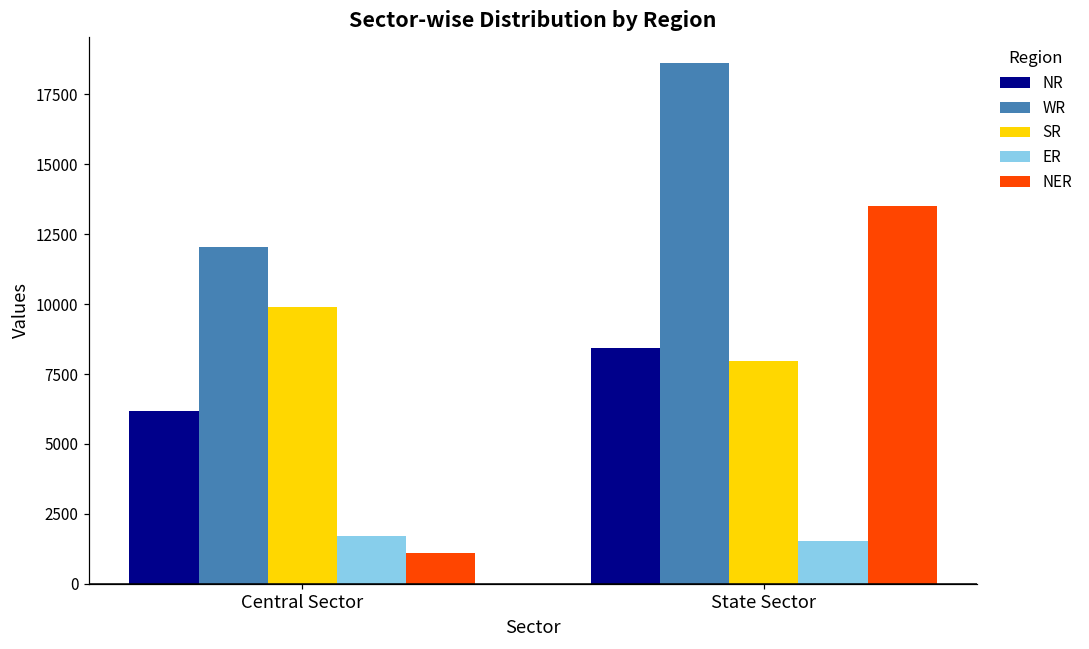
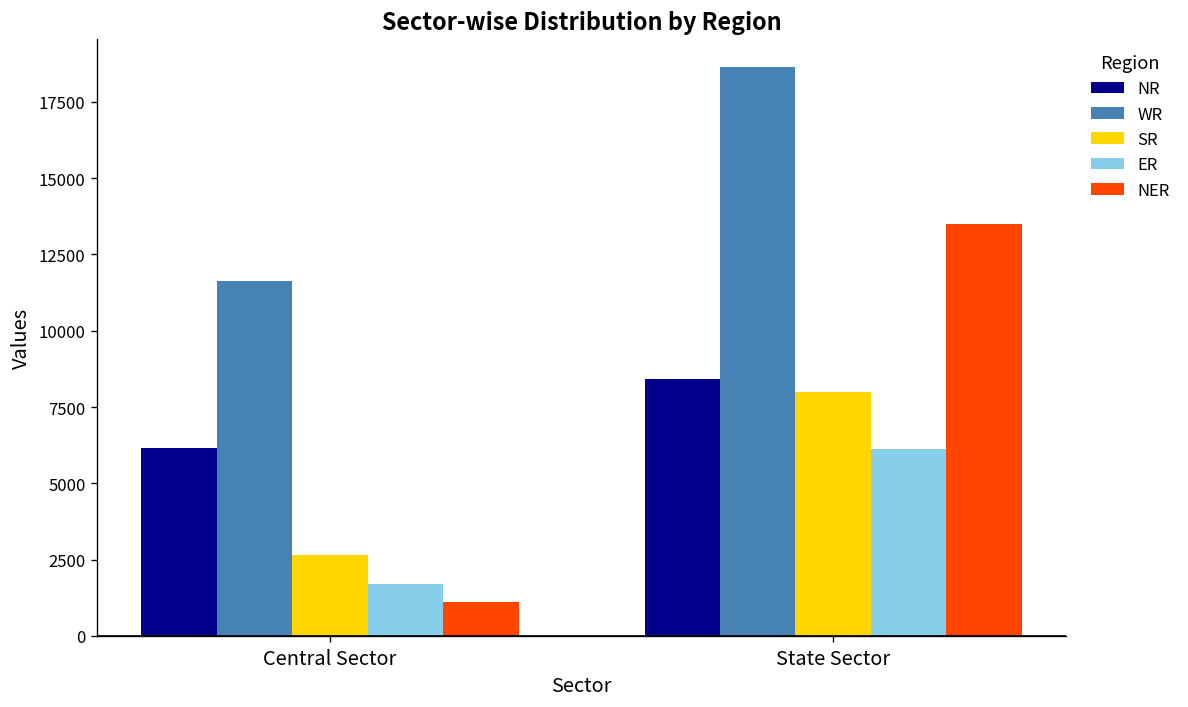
  {
    "NR": {
      "Central Sector": 6200,
      "State Sector": 8400
    },
    "WR": {
-     "Central Sector": 12000,
+     "Central Sector": 11600,
      "State Sector": 18600
    },
    "SR": {
-     "Central Sector": 9900,
+     "Central Sector": 2700,
      "State Sector": 8000
    },
    "ER": {
      "Central Sector": 1700,
-     "State Sector": 1500
+     "State Sector": 6100
    },
    "NER": {
      "Central Sector": 1100,
      "State Sector": 13500
    }
  }
